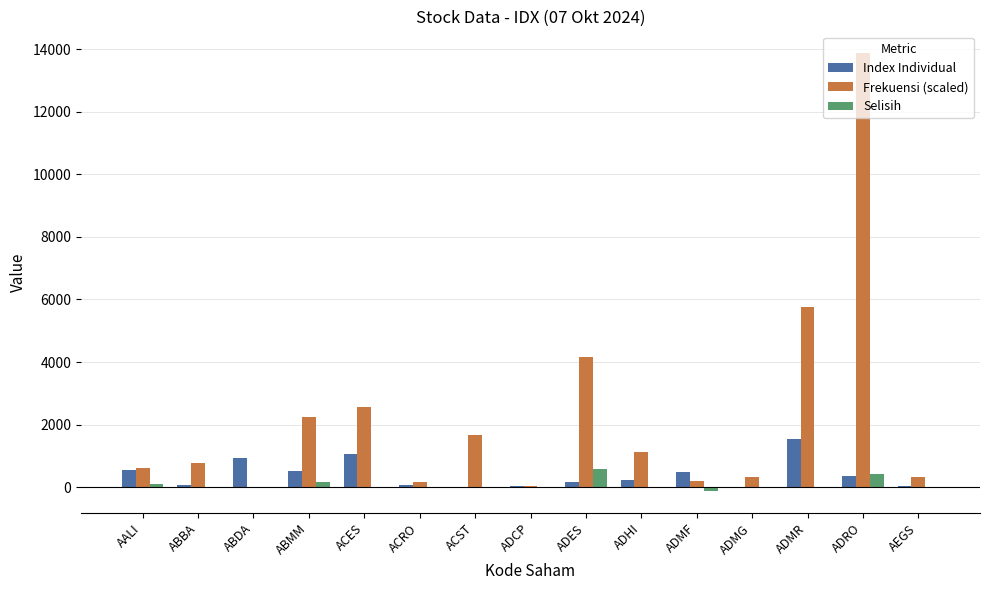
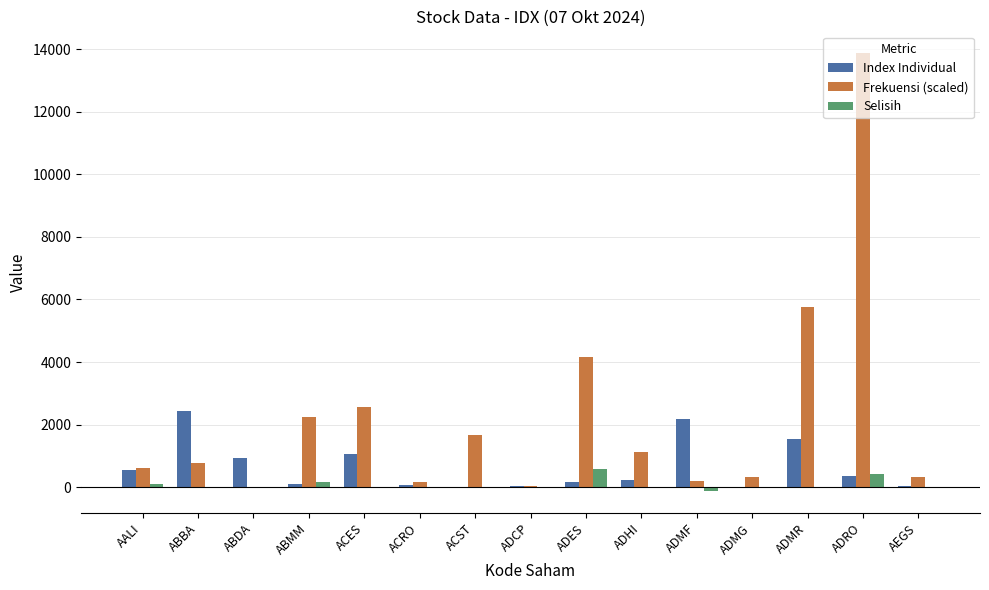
  {
    "Index Individual": {
      "AALI": 500,
-     "ABBA": 100,
+     "ABBA": 2400,
      "ABDA": 900,
-     "ABMM": 500,
+     "ABMM": 100,
      "ACES": 1100,
      "ADES": 200,
      "ADHI": 200,
-     "ADMF": 500,
+     "ADMF": 2200,
      "ADMR": 1500,
      "ADRO": 400
    },
    "Frekuensi (scaled)": {
      "AALI": 600,
      "ABBA": 800,
      "ABDA": 0,
      "ABMM": 2200,
      "ACES": 2600,
      "ACRO": 200,
      "ACST": 1700,
      "ADES": 4200,
      "ADHI": 1100,
      "ADMF": 200,
      "ADMG": 300,
      "ADMR": 5800,
      "AEGS": 300
    },
    "Selisih": {
      "AALI": 100,
      "ABBA": 0,
      "ABDA": 0,
      "ABMM": 200,
      "ACRO": 0,
      "ADCP": 0,
      "ADES": 600,
      "ADMF": -100,
      "ADRO": 400,
      "AEGS": 0
    }
  }
